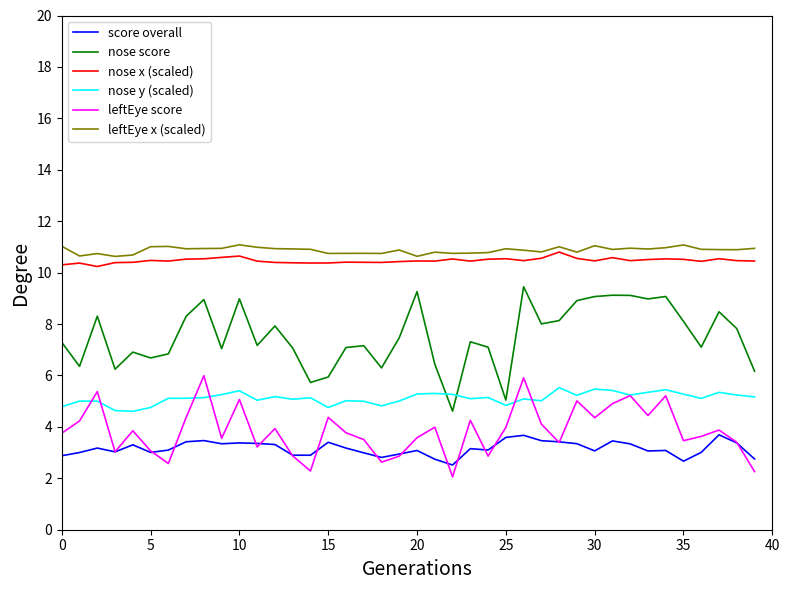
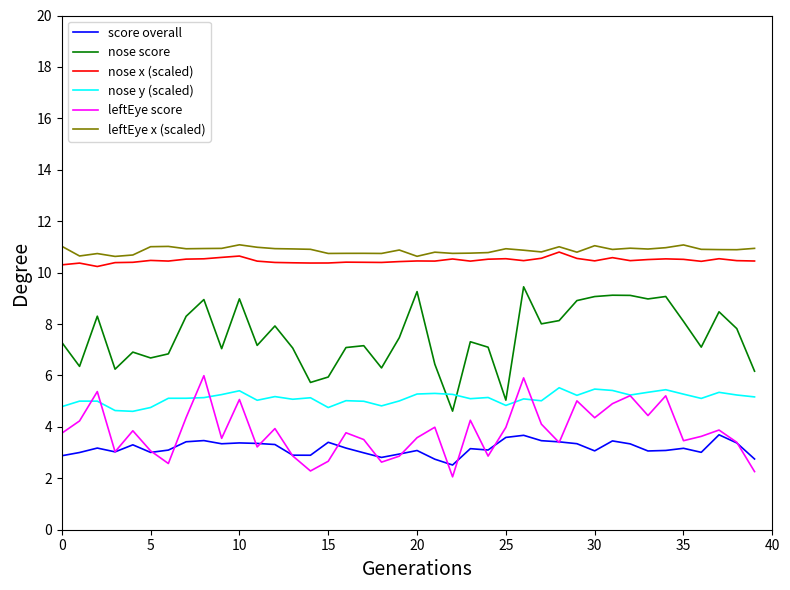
  {
    "score overall": {
      "0": 2.9,
      "10": 3.4,
      "15": 3.4,
      "20": 3.1,
      "25": 3.6,
      "30": 3.1,
-     "35": 2.7
+     "35": 3.2
    },
    "nose score": {
      "0": 7.3,
      "5": 6.7,
      "10": 9.0,
      "15": 5.9,
      "20": 9.3,
      "25": 5.0,
      "30": 9.1,
      "35": 8.1
    },
    "nose x (scaled)": {
      "0": 10.3,
      "5": 10.5,
      "10": 10.6,
      "15": 10.4,
      "20": 10.5,
      "25": 10.5,
      "30": 10.5,
      "35": 10.5
    },
    "nose y (scaled)": {
      "0": 4.8,
      "5": 4.8,
      "10": 5.4,
      "15": 4.8,
      "20": 5.3,
      "25": 4.8,
      "30": 5.5,
      "35": 5.3
    },
    "leftEye score": {
      "0": 3.8,
      "10": 5.1,
-     "15": 4.4,
+     "15": 2.7,
      "20": 3.6,
      "25": 4.0,
      "30": 4.4,
      "35": 3.5
    },
    "leftEye x (scaled)": {
      "0": 11.0,
      "5": 11.0,
      "10": 11.1,
      "15": 10.7,
      "20": 10.6,
      "25": 10.9,
      "30": 11.0,
      "35": 11.1
    }
  }
